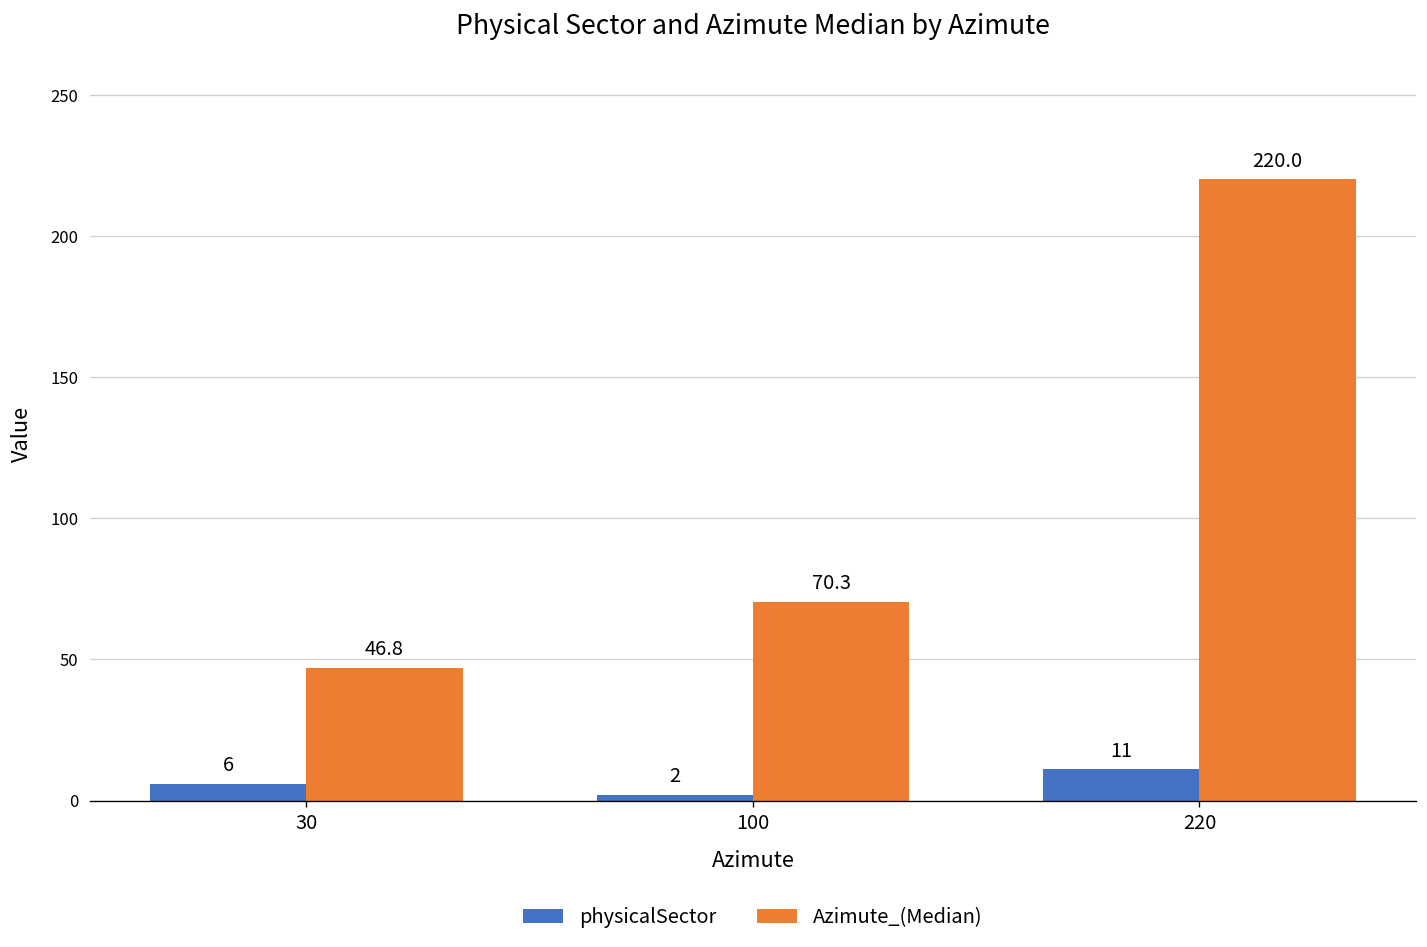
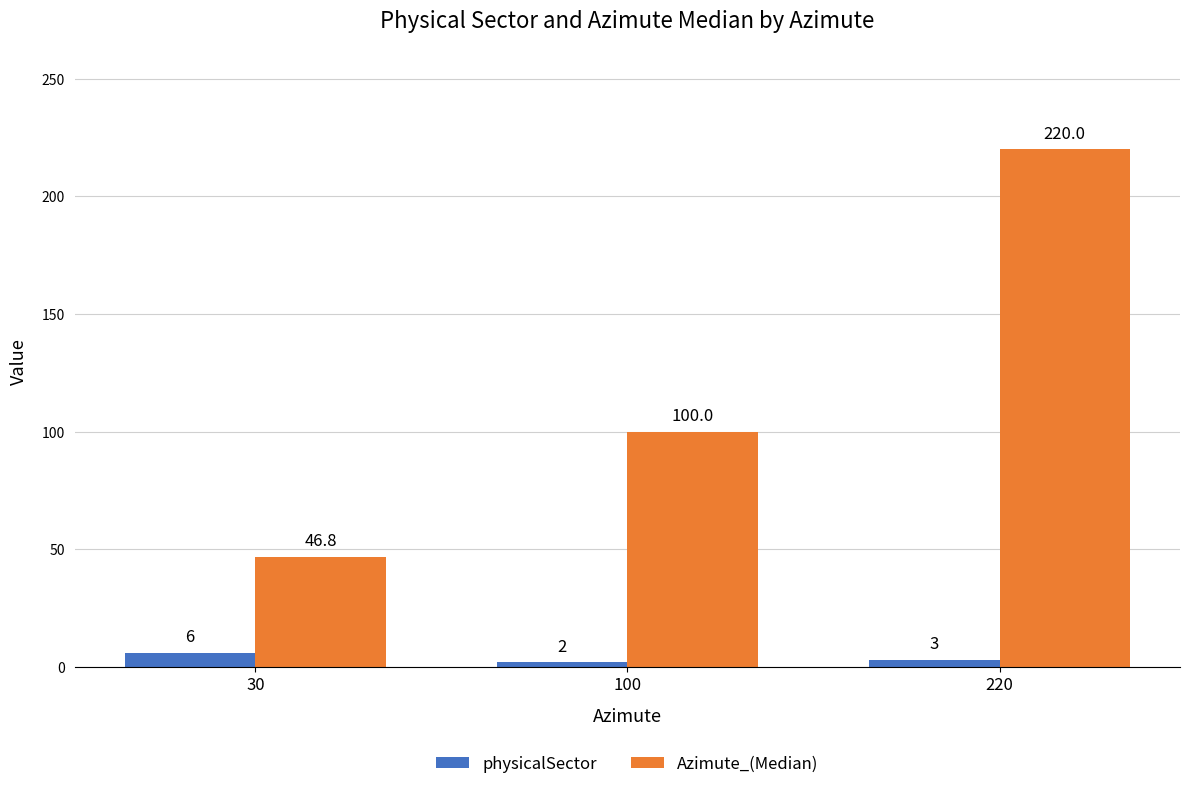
  {
    "physicalSector": {
      "30": 6,
      "100": 2,
-     "220": 11
+     "220": 3
    },
    "Azimute_(Median)": {
      "30": 46.8,
-     "100": 70.3,
+     "100": 100.0,
      "220": 220.0
    }
  }
